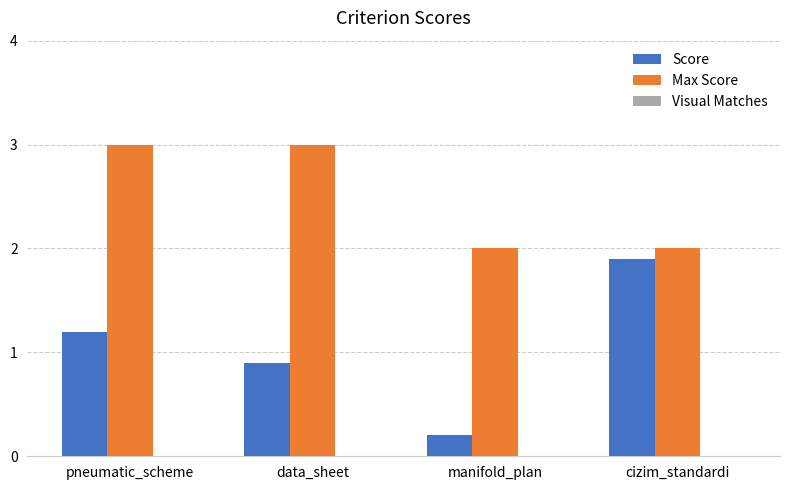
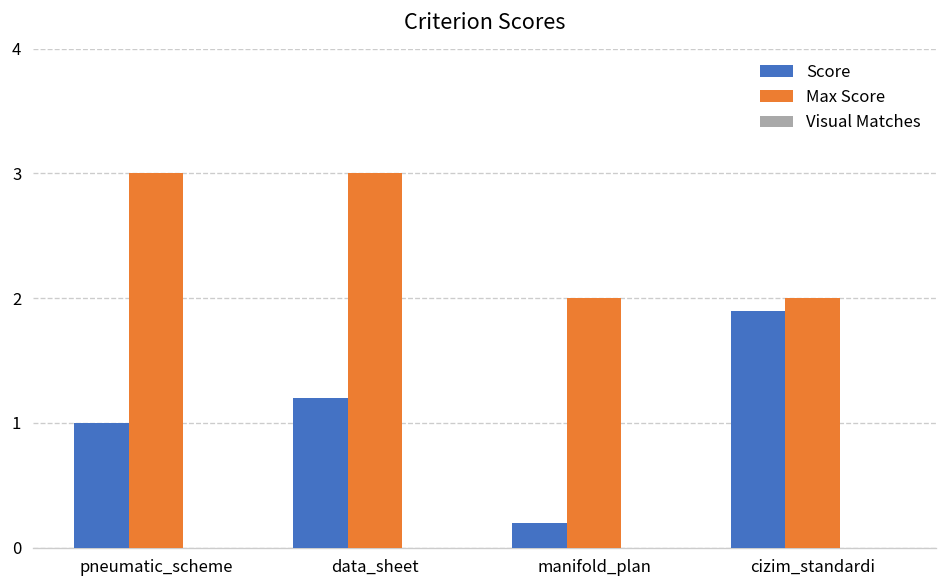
  {
    "Score": {
-     "pneumatic_scheme": 1.2,
-     "data_sheet": 0.9,
+     "pneumatic_scheme": 1.0,
+     "data_sheet": 1.2,
      "manifold_plan": 0.2,
      "cizim_standardi": 1.9
    },
    "Max Score": {
      "pneumatic_scheme": 3.0,
      "data_sheet": 3.0,
      "manifold_plan": 2.0,
      "cizim_standardi": 2.0
    },
    "Visual Matches": {
      "pneumatic_scheme": 0.0,
      "data_sheet": 0.0,
      "manifold_plan": 0.0,
      "cizim_standardi": 0.0
    }
  }
